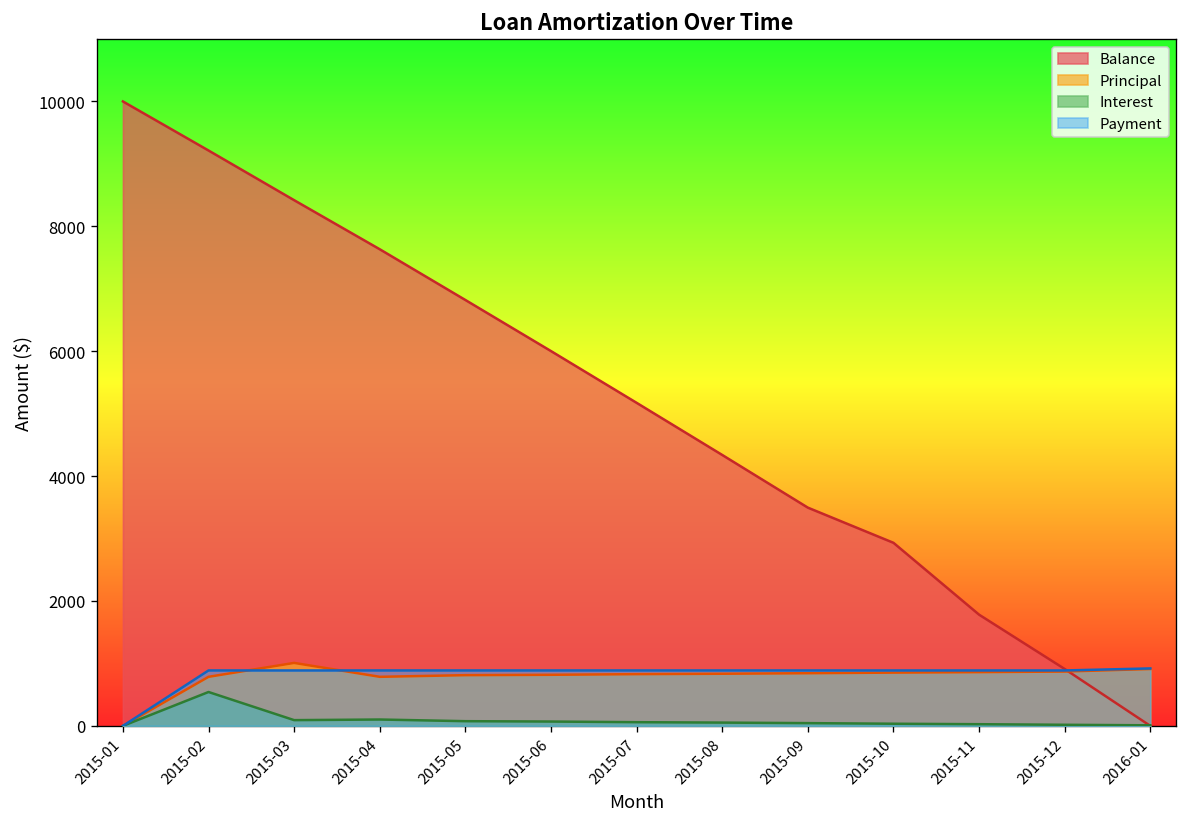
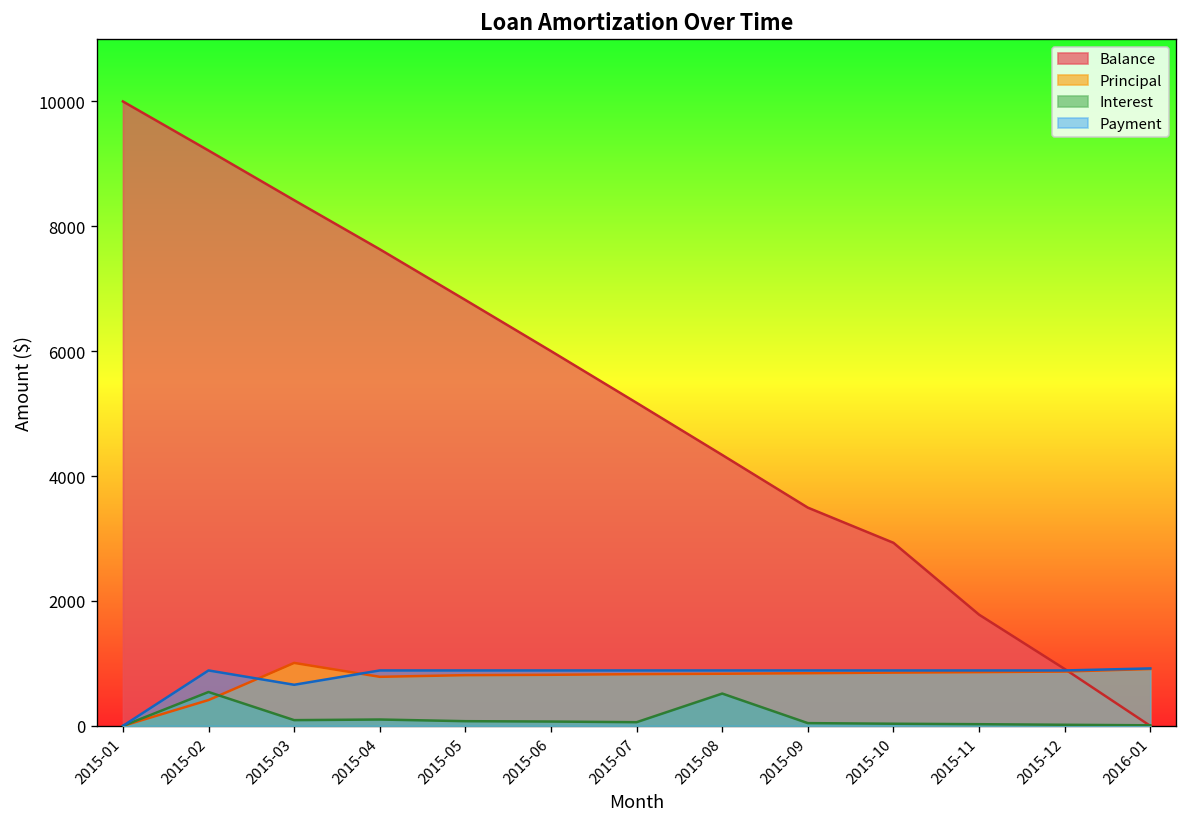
  {
    "Balance": {
      "2015-01": 10000,
      "2015-02": 9200,
      "2015-03": 8400,
      "2015-04": 7600,
      "2015-05": 6800,
      "2015-06": 6000,
      "2015-07": 5200,
      "2015-08": 4300,
      "2015-09": 3500,
      "2015-10": 2900,
      "2015-11": 1800
    },
    "Principal": {
-     "2015-02": 800,
+     "2015-02": 400,
      "2015-03": 1000,
      "2015-04": 800,
      "2015-05": 800,
      "2015-06": 800,
      "2015-07": 800,
      "2015-08": 800
    },
    "Interest": {
      "2015-02": 500,
      "2015-03": 100,
      "2015-04": 100,
      "2015-05": 100,
      "2015-06": 100,
      "2015-07": 100,
-     "2015-08": 100,
+     "2015-08": 500,
      "2015-09": 0,
      "2015-10": 0,
      "2015-11": 0,
      "2015-12": 0
    },
    "Payment": {
      "2015-02": 900,
-     "2015-03": 900,
+     "2015-03": 700,
      "2015-04": 900,
      "2015-05": 900,
      "2015-06": 900,
      "2015-07": 900,
      "2015-08": 900
    }
  }
